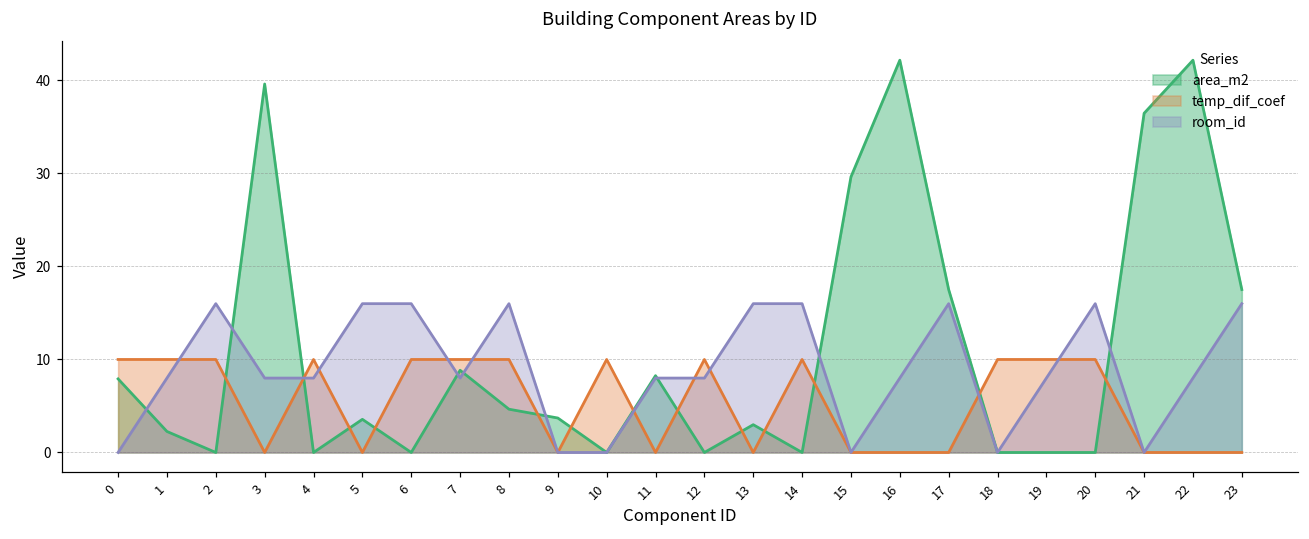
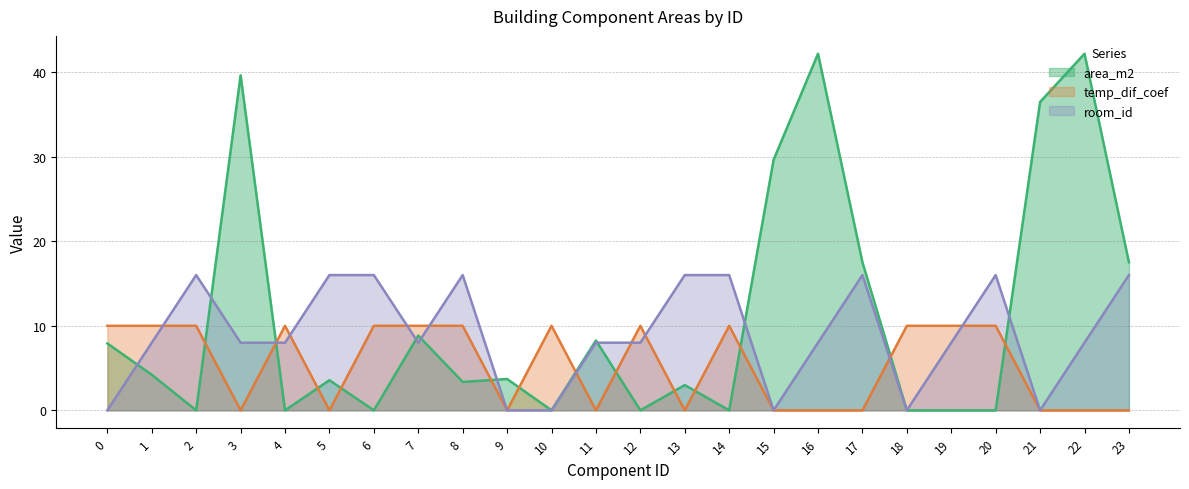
  {
    "area_m2": {
      "0": 8,
-     "1": 2,
+     "1": 4,
      "2": 0,
      "3": 40,
      "4": 0,
      "5": 4,
      "6": 0,
      "7": 9,
-     "8": 5,
+     "8": 3,
      "9": 4,
      "12": 0,
      "13": 3,
      "14": 0,
      "15": 30,
      "16": 42,
      "17": 18,
      "19": 0,
      "20": 0,
      "21": 36,
      "22": 42,
      "23": 18
    },
    "temp_dif_coef": {
      "0": 10,
      "1": 10,
      "2": 10,
      "3": 0,
      "4": 10,
      "5": 0,
      "6": 10,
      "7": 10,
      "8": 10,
      "10": 10,
      "11": 0,
      "12": 10,
      "13": 0,
      "14": 10,
      "16": 0,
      "17": 0,
      "18": 10,
      "19": 10,
      "20": 10,
      "22": 0,
      "23": 0
    },
    "room_id": {
      "0": 0,
      "1": 8,
      "2": 16,
      "3": 8,
      "4": 8,
      "5": 16,
      "6": 16,
      "7": 8,
      "8": 16,
      "12": 8,
      "13": 16,
      "14": 16,
      "16": 8,
      "17": 16,
      "19": 8,
      "20": 16,
      "22": 8,
      "23": 16
    }
  }
